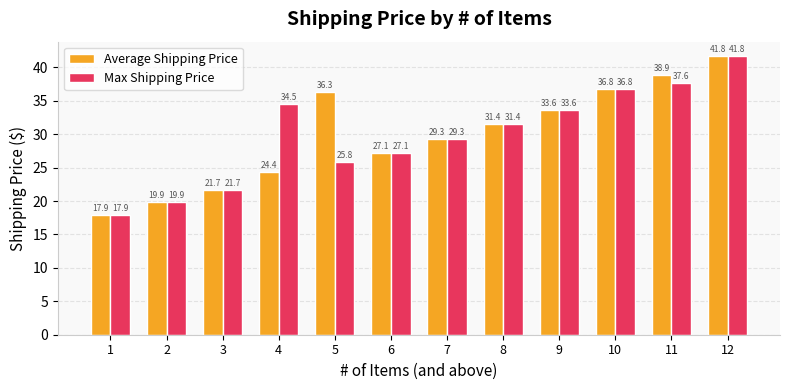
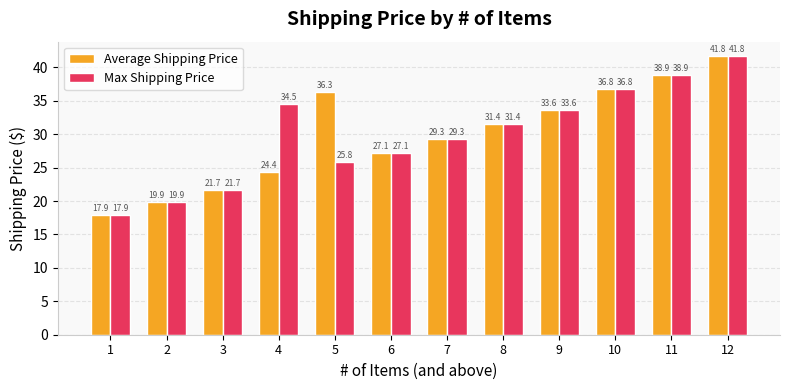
  {
    "Average Shipping Price": {
      "1": 17.9,
      "2": 19.9,
      "3": 21.7,
      "4": 24.4,
      "5": 36.3,
      "6": 27.1,
      "7": 29.3,
      "8": 31.4,
      "9": 33.6,
      "10": 36.8,
      "11": 38.9,
      "12": 41.8
    },
    "Max Shipping Price": {
      "1": 17.9,
      "2": 19.9,
      "3": 21.7,
      "4": 34.5,
      "5": 25.8,
      "6": 27.1,
      "7": 29.3,
      "8": 31.4,
      "9": 33.6,
      "10": 36.8,
-     "11": 37.6,
+     "11": 38.9,
      "12": 41.8
    }
  }
